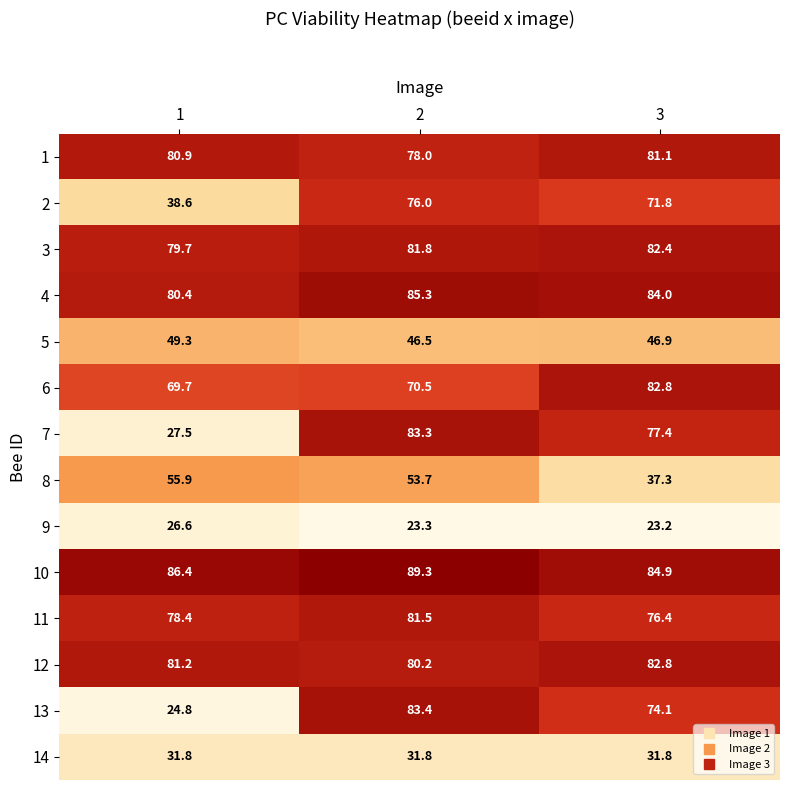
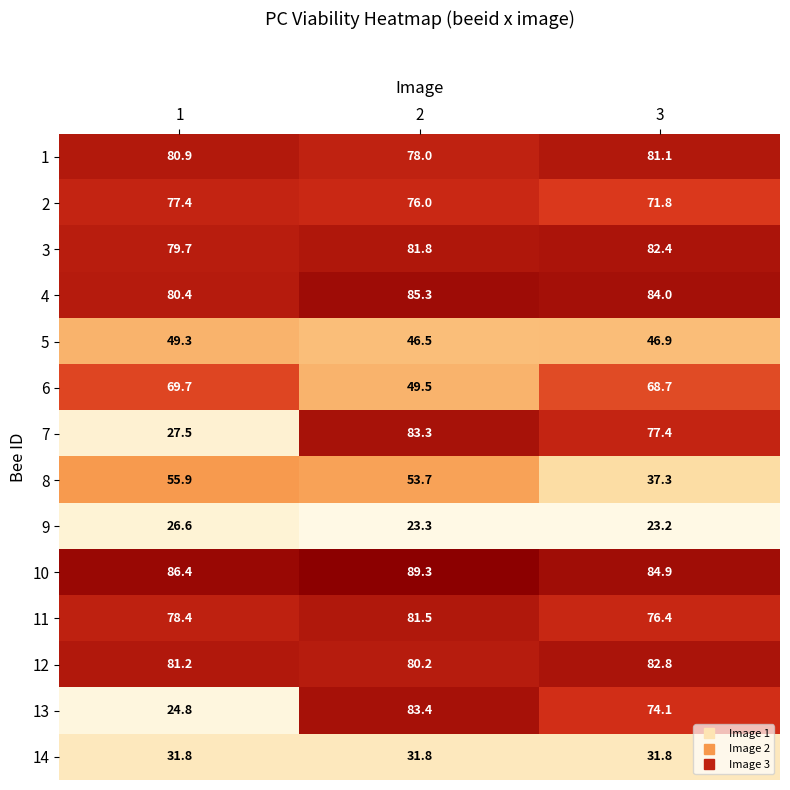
  {
    "1": {
      "1": 80.9,
      "2": 78.0,
      "3": 81.1
    },
    "2": {
-     "1": 38.6,
+     "1": 77.4,
      "2": 76.0,
      "3": 71.8
    },
    "3": {
      "1": 79.7,
      "2": 81.8,
      "3": 82.4
    },
    "4": {
      "1": 80.4,
      "2": 85.3,
      "3": 84.0
    },
    "5": {
      "1": 49.3,
      "2": 46.5,
      "3": 46.9
    },
    "6": {
      "1": 69.7,
-     "2": 70.5,
-     "3": 82.8
+     "2": 49.5,
+     "3": 68.7
    },
    "7": {
      "1": 27.5,
      "2": 83.3,
      "3": 77.4
    },
    "8": {
      "1": 55.9,
      "2": 53.7,
      "3": 37.3
    },
    "9": {
      "1": 26.6,
      "2": 23.3,
      "3": 23.2
    },
    "10": {
      "1": 86.4,
      "2": 89.3,
      "3": 84.9
    },
    "11": {
      "1": 78.4,
      "2": 81.5,
      "3": 76.4
    },
    "12": {
      "1": 81.2,
      "2": 80.2,
      "3": 82.8
    },
    "13": {
      "1": 24.8,
      "2": 83.4,
      "3": 74.1
    },
    "14": {
      "1": 31.8,
      "2": 31.8,
      "3": 31.8
    }
  }
